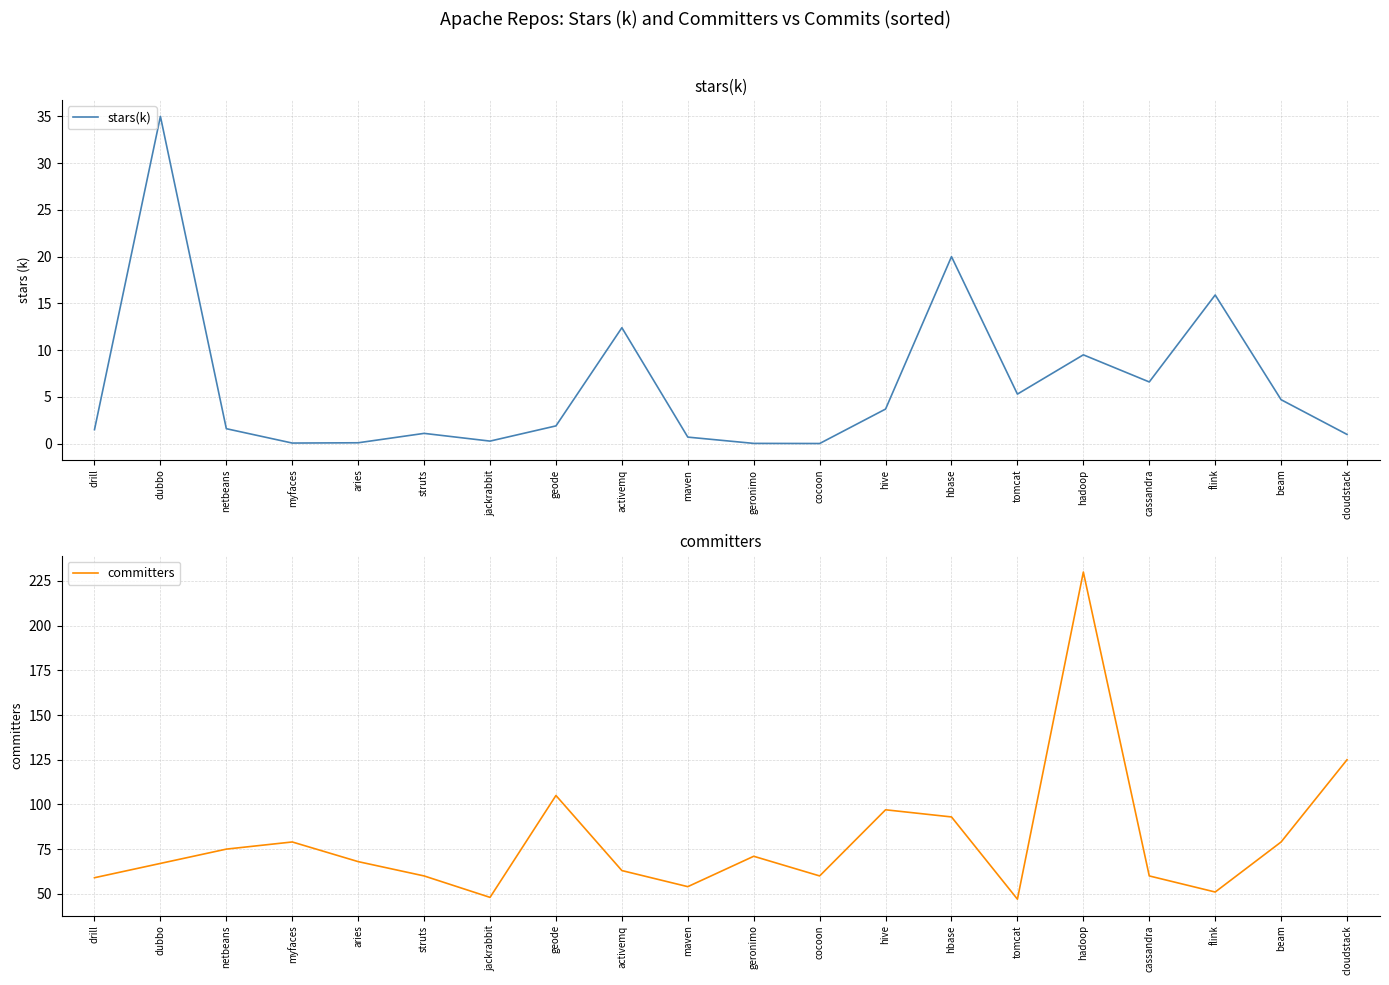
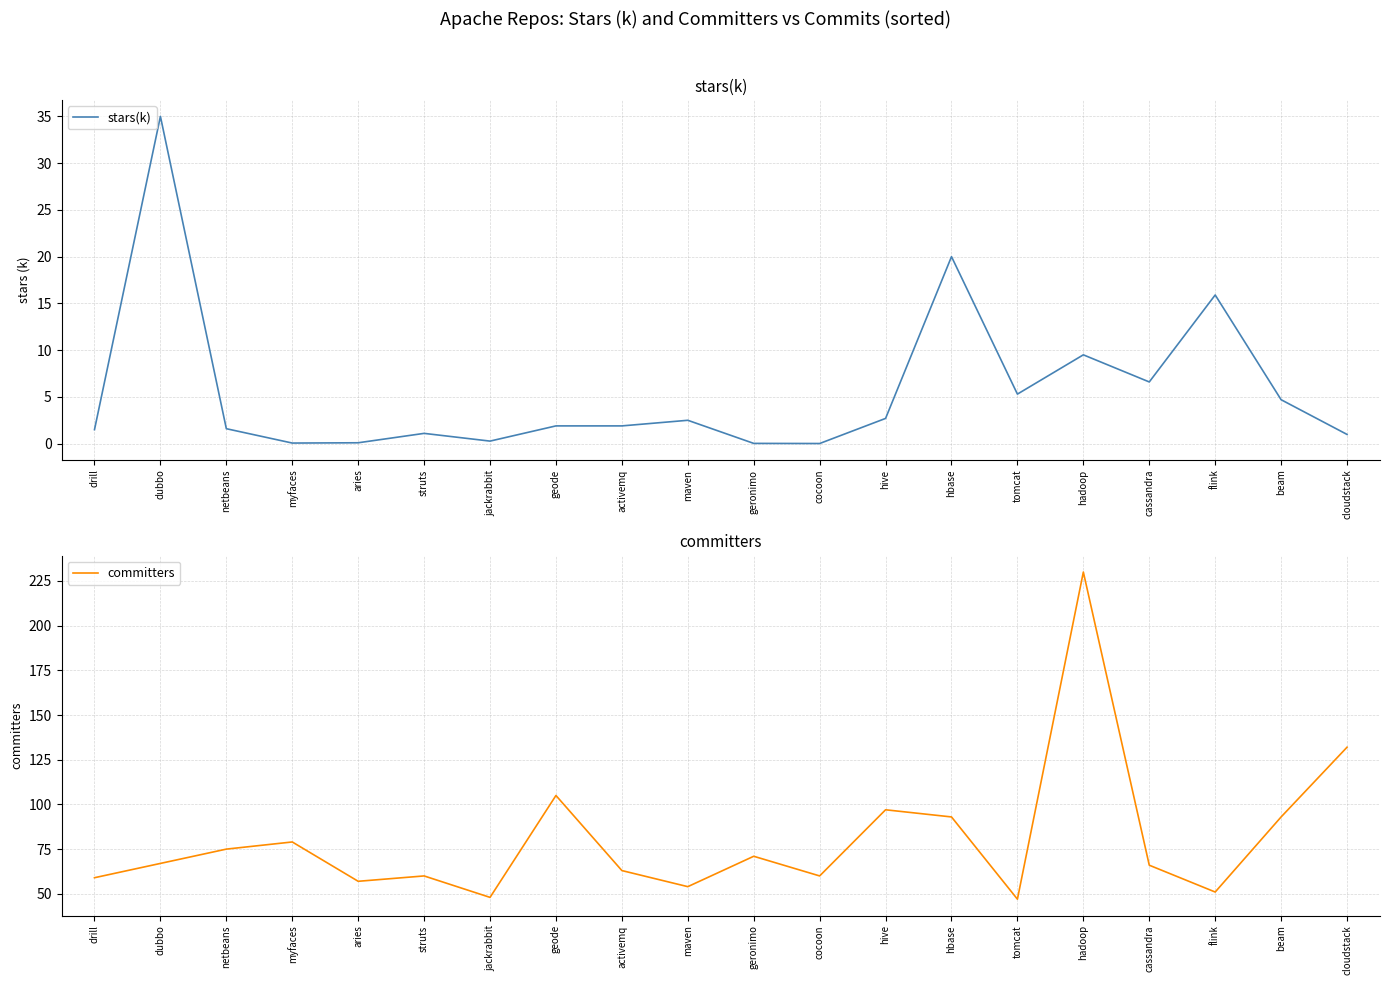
  {
    "stars(k)": {
      "drill": 2,
      "dubbo": 35,
      "netbeans": 2,
      "myfaces": 0,
      "aries": 0,
      "struts": 1,
      "jackrabbit": 0,
      "geode": 2,
-     "activemq": 12,
-     "maven": 1,
+     "activemq": 2,
+     "maven": 3,
      "geronimo": 0,
      "cocoon": 0,
-     "hive": 4,
+     "hive": 3,
      "hbase": 20,
      "tomcat": 5,
      "hadoop": 10,
      "cassandra": 7,
      "flink": 16,
      "beam": 5,
      "cloudstack": 1
    },
    "committers": {
      "drill": 59,
      "dubbo": 67,
      "netbeans": 75,
      "myfaces": 79,
-     "aries": 68,
+     "aries": 57,
      "struts": 60,
      "jackrabbit": 48,
      "geode": 105,
      "activemq": 63,
      "maven": 54,
      "geronimo": 71,
      "cocoon": 60,
      "hive": 97,
      "hbase": 93,
      "tomcat": 47,
      "hadoop": 230,
-     "cassandra": 60,
+     "cassandra": 66,
      "flink": 51,
-     "beam": 79,
-     "cloudstack": 125
+     "beam": 93,
+     "cloudstack": 132
    }
  }
